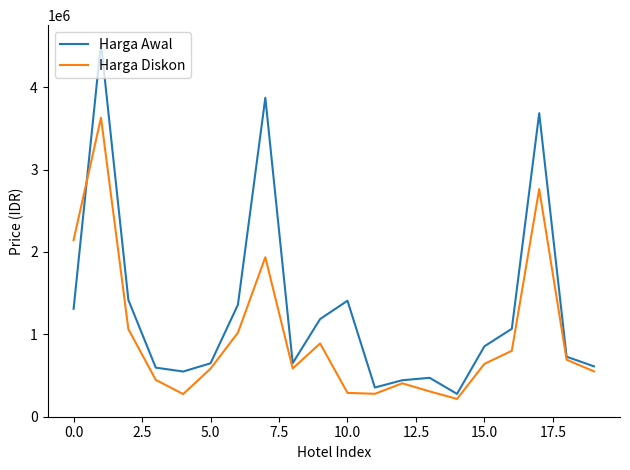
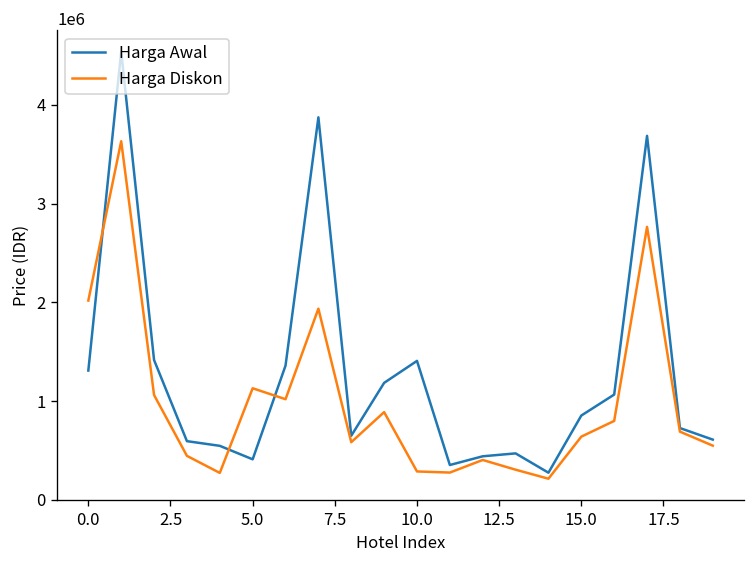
  {
    "Harga Awal": {
      "0.0": 1300000,
-     "5.0": 600000,
+     "5.0": 400000,
      "10.0": 1400000,
      "15.0": 900000
    },
    "Harga Diskon": {
-     "0.0": 2100000,
-     "5.0": 600000,
+     "0.0": 2000000,
+     "5.0": 1100000,
      "10.0": 300000,
      "15.0": 600000
    }
  }
